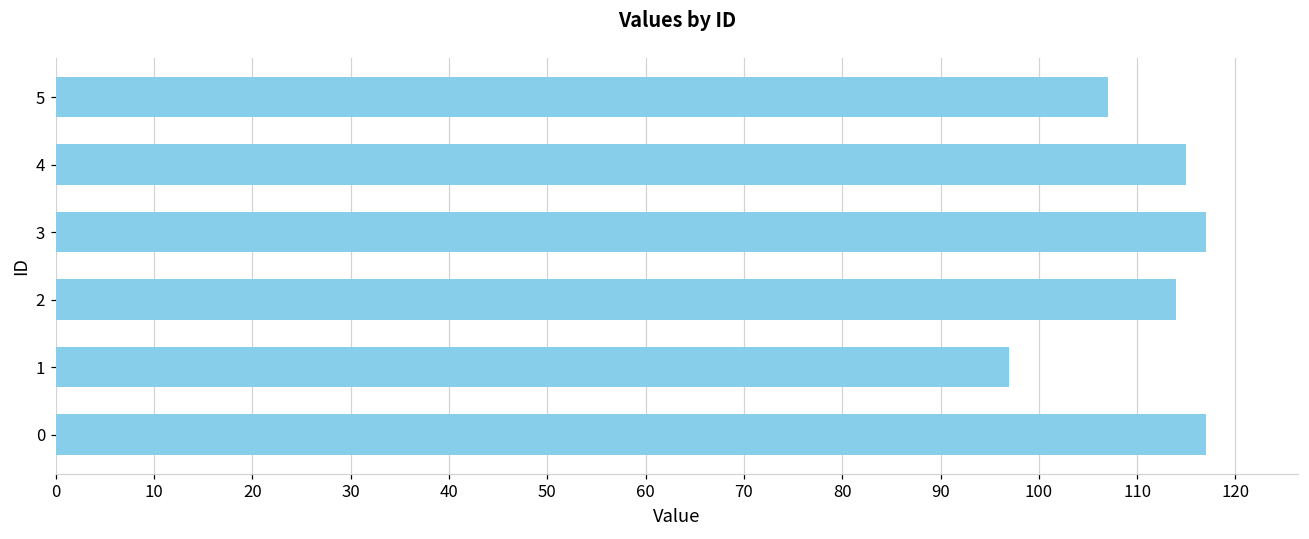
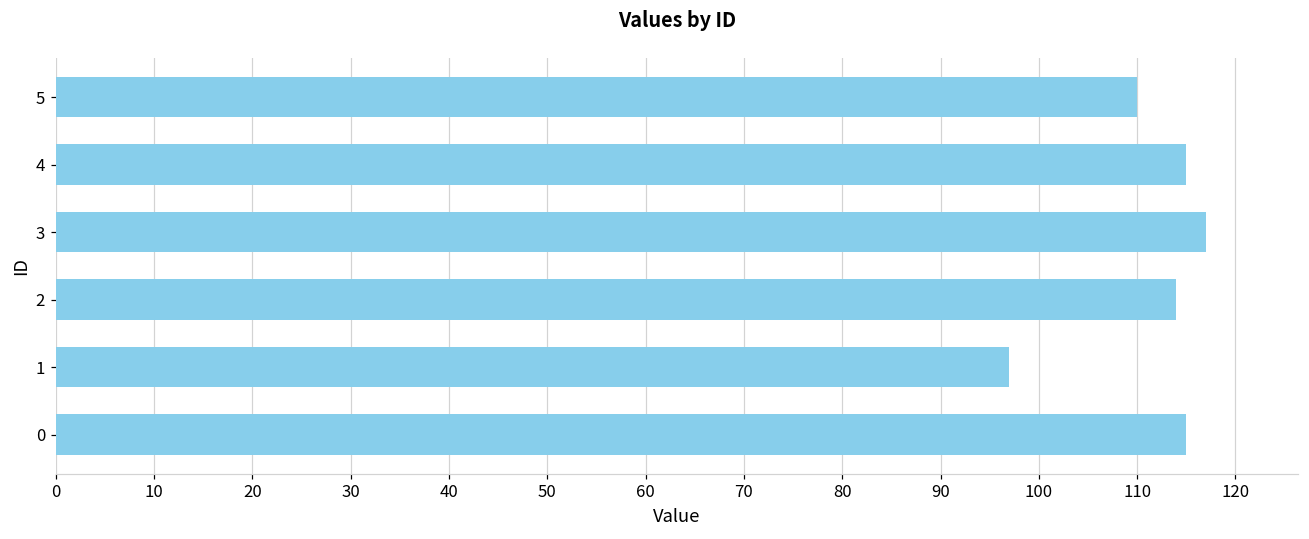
  {
-   "5": 107,
+   "5": 110,
    "4": 115,
    "3": 117,
    "2": 114,
    "1": 97,
-   "0": 117
+   "0": 115
  }
